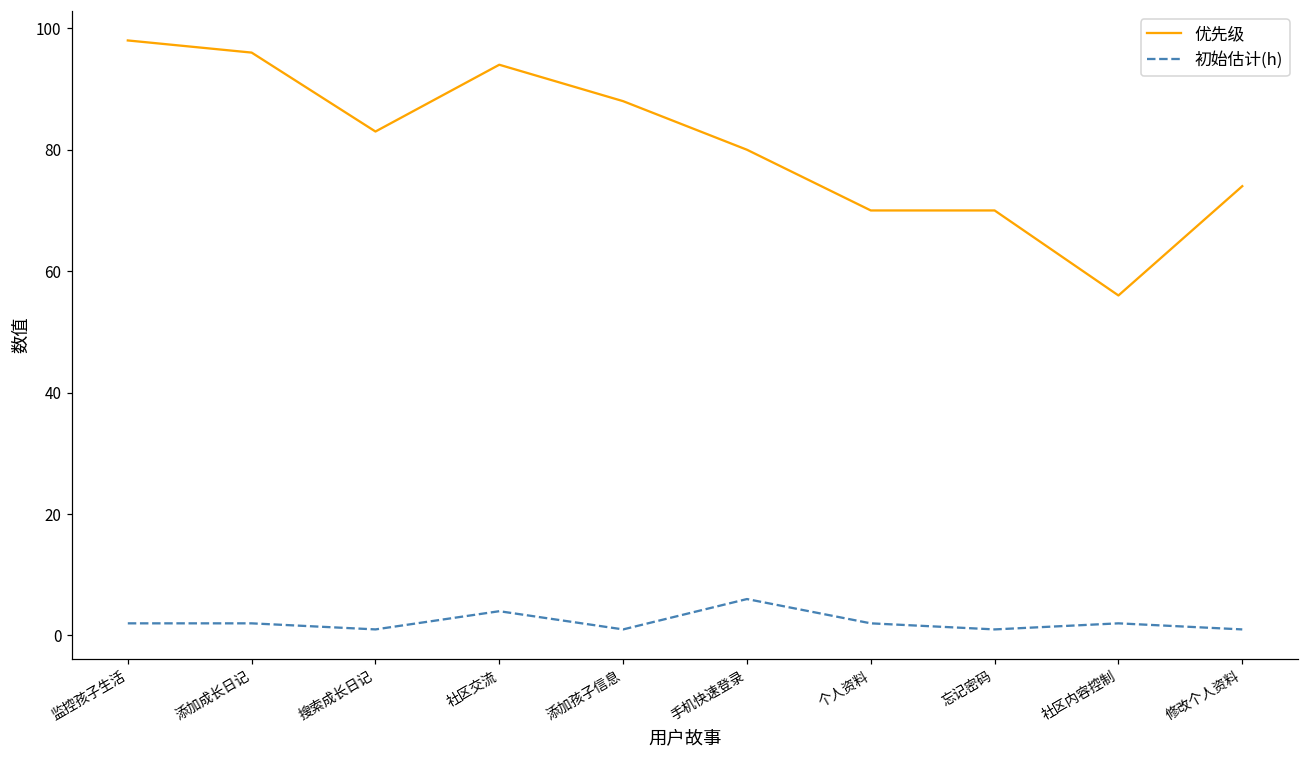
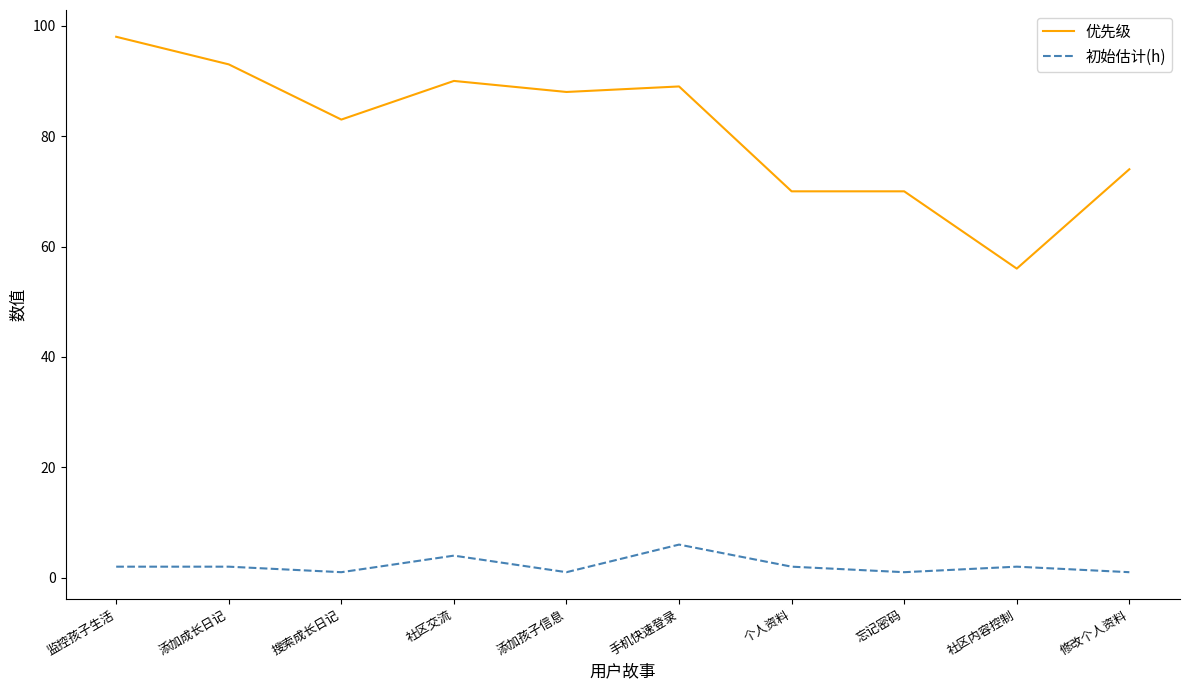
  {
    "优先级": {
      "监控孩子生活": 98,
-     "添加成长日记": 96,
+     "添加成长日记": 93,
      "搜索成长日记": 83,
-     "社区交流": 94,
+     "社区交流": 90,
      "添加孩子信息": 88,
-     "手机快速登录": 80,
+     "手机快速登录": 89,
      "个人资料": 70,
      "忘记密码": 70,
      "社区内容控制": 56,
      "修改个人资料": 74
    },
    "初始估计(h)": {
      "监控孩子生活": 2,
      "添加成长日记": 2,
      "搜索成长日记": 1,
      "社区交流": 4,
      "添加孩子信息": 1,
      "手机快速登录": 6,
      "个人资料": 2,
      "忘记密码": 1,
      "社区内容控制": 2,
      "修改个人资料": 1
    }
  }
